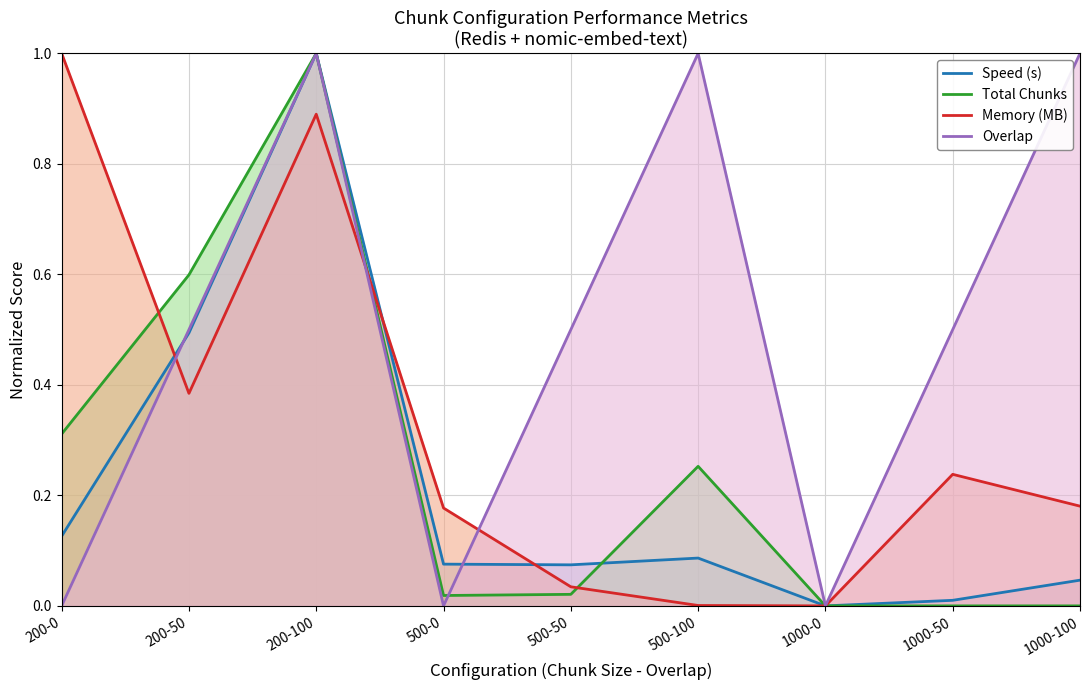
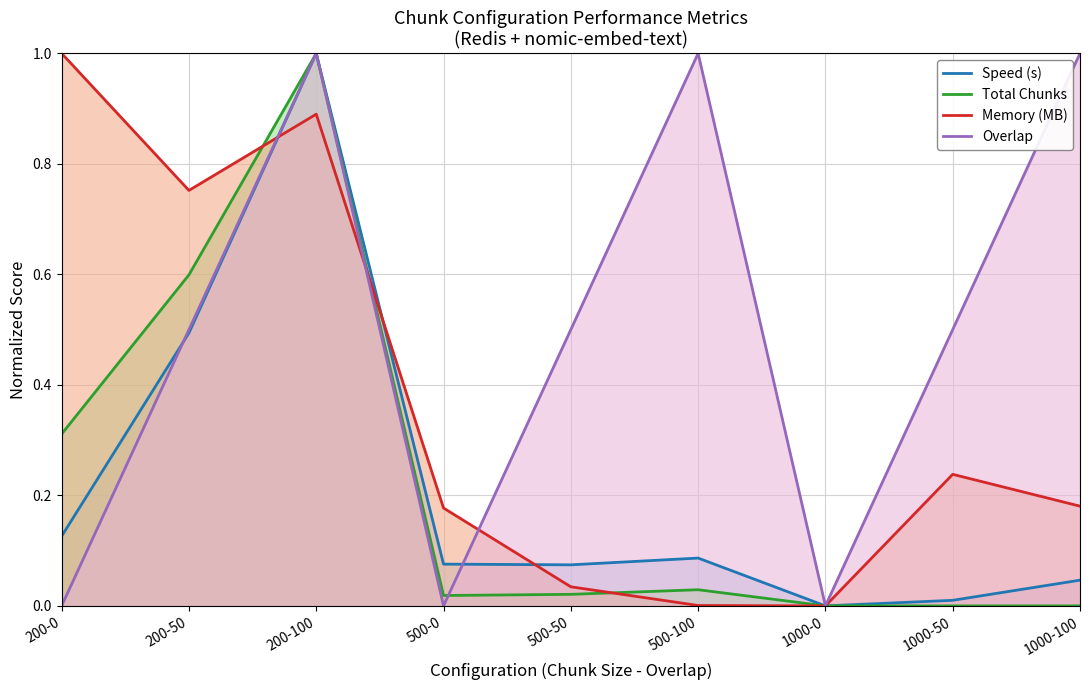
  {
    "Speed (s)": {
      "200-0": 0.13,
      "200-50": 0.49,
      "500-0": 0.08,
      "500-50": 0.07,
      "500-100": 0.09,
      "1000-50": 0.01,
      "1000-100": 0.05
    },
    "Total Chunks": {
      "200-0": 0.31,
      "200-50": 0.60,
      "500-0": 0.02,
      "500-50": 0.02,
-     "500-100": 0.25,
+     "500-100": 0.03,
      "1000-50": 0.00,
      "1000-100": 0.00
    },
    "Memory (MB)": {
      "200-0": 1.00,
-     "200-50": 0.38,
+     "200-50": 0.75,
      "200-100": 0.89,
      "500-0": 0.18,
      "500-50": 0.03,
      "500-100": 0.00,
      "1000-50": 0.24,
      "1000-100": 0.18
    },
    "Overlap": {
      "200-0": 0.00,
      "200-50": 0.50,
      "500-0": 0.00,
      "500-50": 0.50,
      "500-100": 1.00,
      "1000-50": 0.50,
      "1000-100": 1.00
    }
  }
